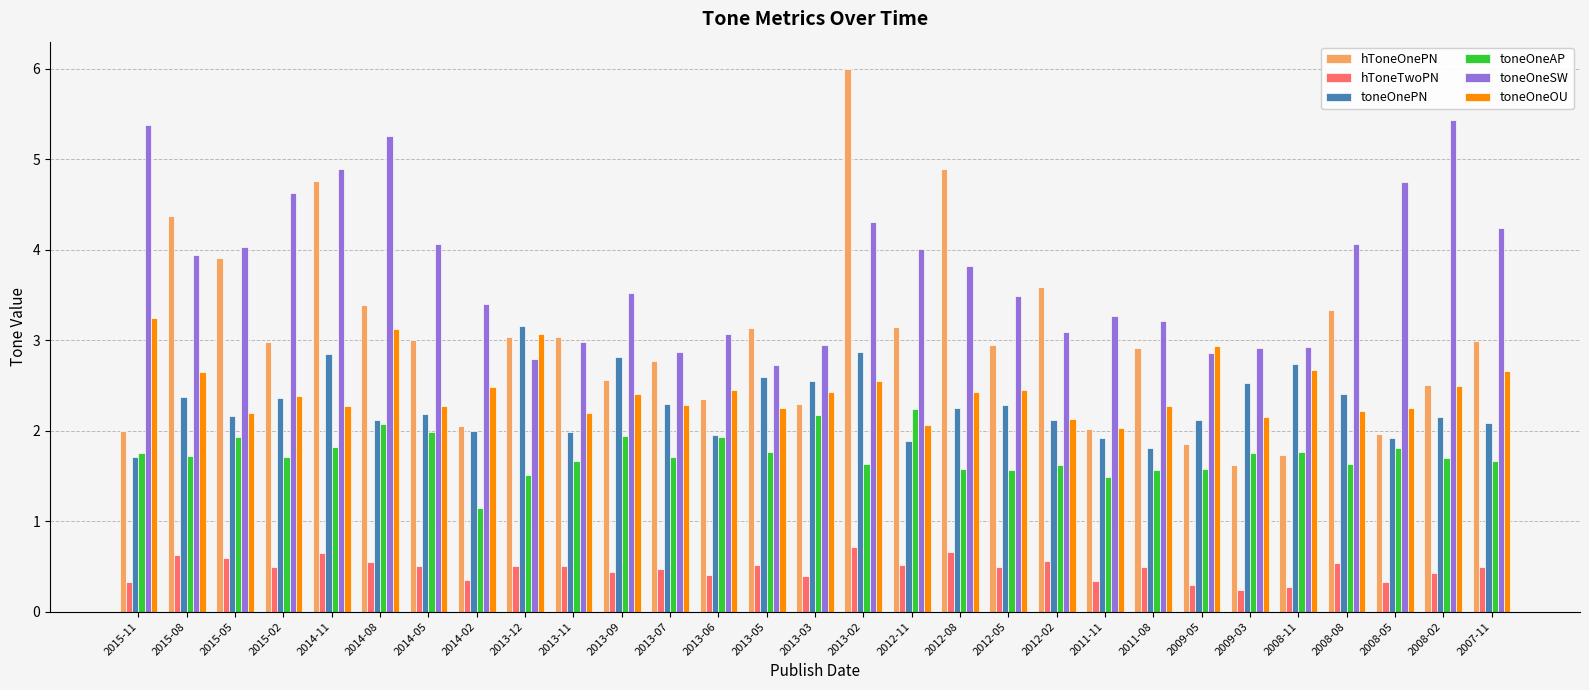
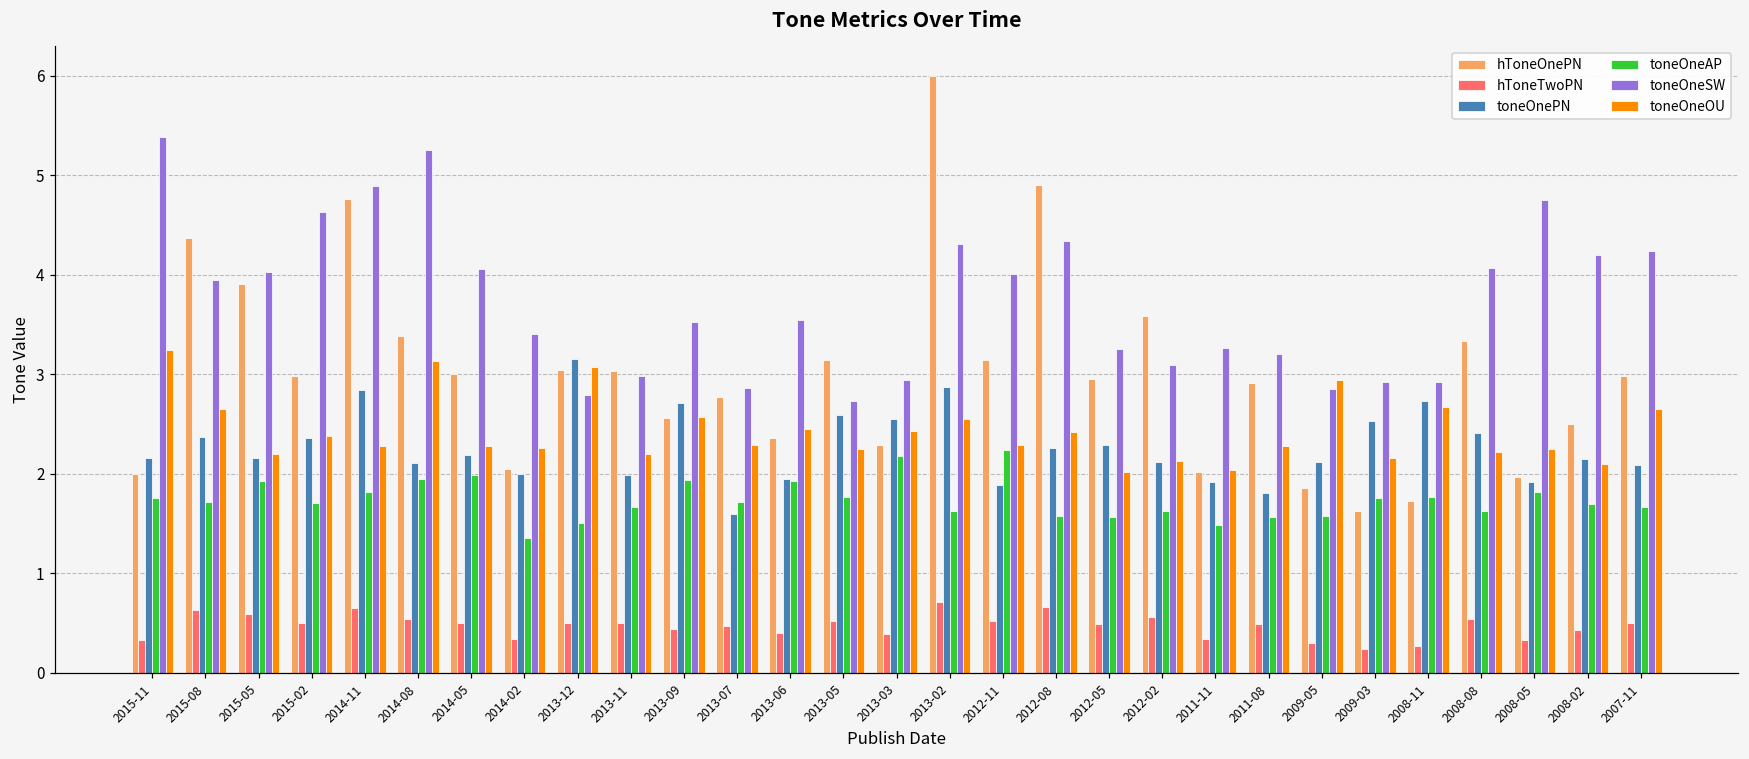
  {
    "toneOnePN": {
-     "2015-11": 1.7,
+     "2015-11": 2.2,
      "2015-08": 2.4,
      "2015-05": 2.2,
      "2015-02": 2.4,
      "2014-11": 2.8,
      "2014-08": 2.1,
      "2014-05": 2.2,
      "2014-02": 2.0,
      "2013-12": 3.2,
      "2013-11": 2.0,
-     "2013-09": 2.8,
-     "2013-07": 2.3,
+     "2013-09": 2.7,
+     "2013-07": 1.6,
      "2013-06": 2.0,
      "2013-05": 2.6,
      "2013-03": 2.5,
      "2013-02": 2.9,
      "2012-11": 1.9,
      "2012-08": 2.3,
      "2012-05": 2.3,
      "2012-02": 2.1,
      "2011-11": 1.9,
      "2011-08": 1.8,
      "2009-05": 2.1,
      "2009-03": 2.5,
      "2008-11": 2.7,
      "2008-08": 2.4,
      "2008-05": 1.9,
      "2008-02": 2.1,
      "2007-11": 2.1
    },
    "toneOneAP": {
      "2015-11": 1.8,
      "2015-08": 1.7,
      "2015-05": 1.9,
      "2015-02": 1.7,
      "2014-11": 1.8,
-     "2014-08": 2.1,
+     "2014-08": 1.9,
      "2014-05": 2.0,
-     "2014-02": 1.1,
+     "2014-02": 1.4,
      "2013-12": 1.5,
      "2013-11": 1.7,
      "2013-09": 1.9,
      "2013-07": 1.7,
      "2013-06": 1.9,
      "2013-05": 1.8,
      "2013-03": 2.2,
      "2013-02": 1.6,
      "2012-11": 2.2,
      "2012-08": 1.6,
      "2012-05": 1.6,
      "2012-02": 1.6,
      "2011-11": 1.5,
      "2011-08": 1.6,
      "2009-05": 1.6,
      "2009-03": 1.8,
      "2008-11": 1.8,
      "2008-08": 1.6,
      "2008-05": 1.8,
      "2008-02": 1.7,
      "2007-11": 1.7
    },
    "toneOneSW": {
      "2015-11": 5.4,
      "2015-08": 3.9,
      "2015-05": 4.0,
      "2015-02": 4.6,
      "2014-11": 4.9,
      "2014-08": 5.3,
      "2014-05": 4.1,
      "2014-02": 3.4,
      "2013-12": 2.8,
      "2013-11": 3.0,
      "2013-09": 3.5,
      "2013-07": 2.9,
-     "2013-06": 3.1,
+     "2013-06": 3.5,
      "2013-05": 2.7,
      "2013-03": 2.9,
      "2013-02": 4.3,
      "2012-11": 4.0,
-     "2012-08": 3.8,
-     "2012-05": 3.5,
+     "2012-08": 4.3,
+     "2012-05": 3.3,
      "2012-02": 3.1,
      "2011-11": 3.3,
      "2011-08": 3.2,
      "2009-05": 2.9,
      "2009-03": 2.9,
      "2008-11": 2.9,
      "2008-08": 4.1,
      "2008-05": 4.8,
-     "2008-02": 5.4,
+     "2008-02": 4.2,
      "2007-11": 4.2
    },
    "toneOneOU": {
      "2015-11": 3.2,
      "2015-08": 2.6,
      "2015-05": 2.2,
      "2015-02": 2.4,
      "2014-11": 2.3,
      "2014-08": 3.1,
      "2014-05": 2.3,
-     "2014-02": 2.5,
+     "2014-02": 2.3,
      "2013-12": 3.1,
      "2013-11": 2.2,
-     "2013-09": 2.4,
+     "2013-09": 2.6,
      "2013-07": 2.3,
      "2013-06": 2.4,
      "2013-05": 2.2,
      "2013-03": 2.4,
      "2013-02": 2.6,
-     "2012-11": 2.1,
+     "2012-11": 2.3,
      "2012-08": 2.4,
-     "2012-05": 2.5,
+     "2012-05": 2.0,
      "2012-02": 2.1,
      "2011-11": 2.0,
      "2011-08": 2.3,
      "2009-05": 2.9,
      "2009-03": 2.2,
      "2008-11": 2.7,
      "2008-08": 2.2,
      "2008-05": 2.3,
-     "2008-02": 2.5,
+     "2008-02": 2.1,
      "2007-11": 2.7
    }
  }
